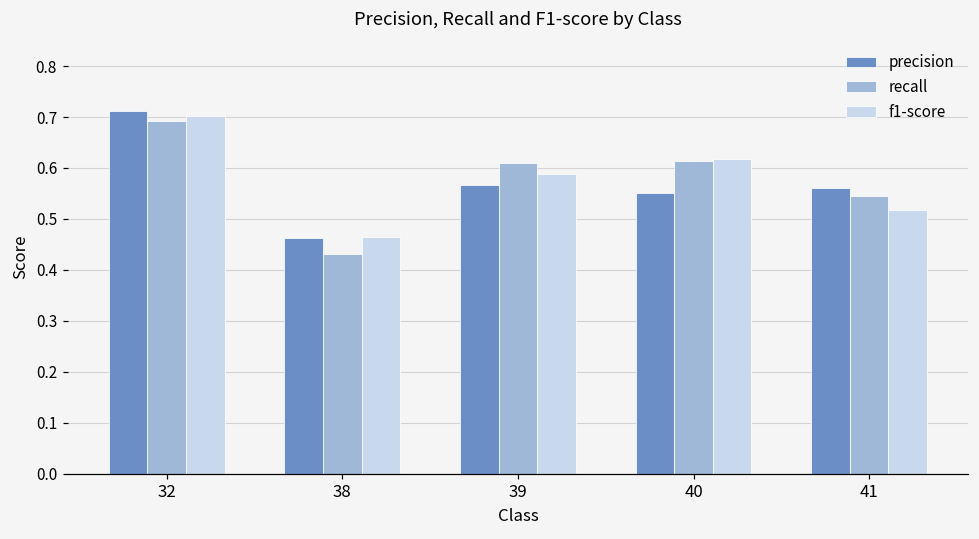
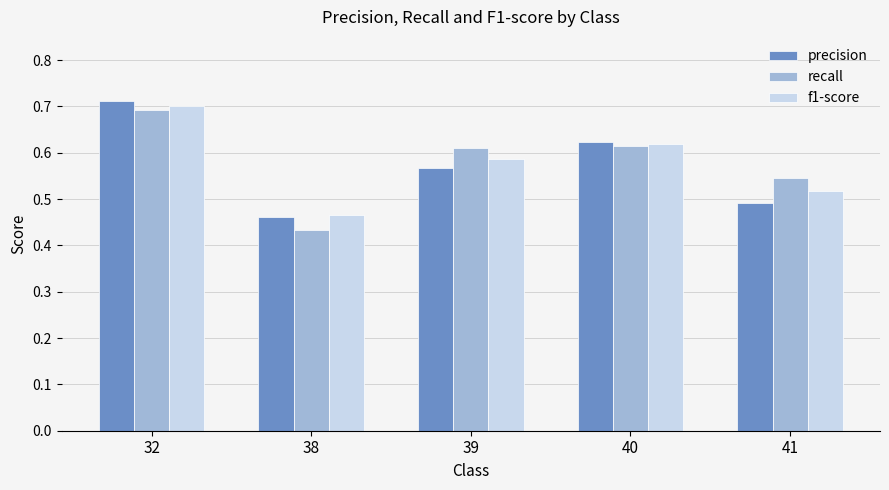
  {
    "precision": {
      "32": 0.71,
      "38": 0.46,
      "39": 0.57,
-     "40": 0.55,
-     "41": 0.56
+     "40": 0.62,
+     "41": 0.49
    }
  }
